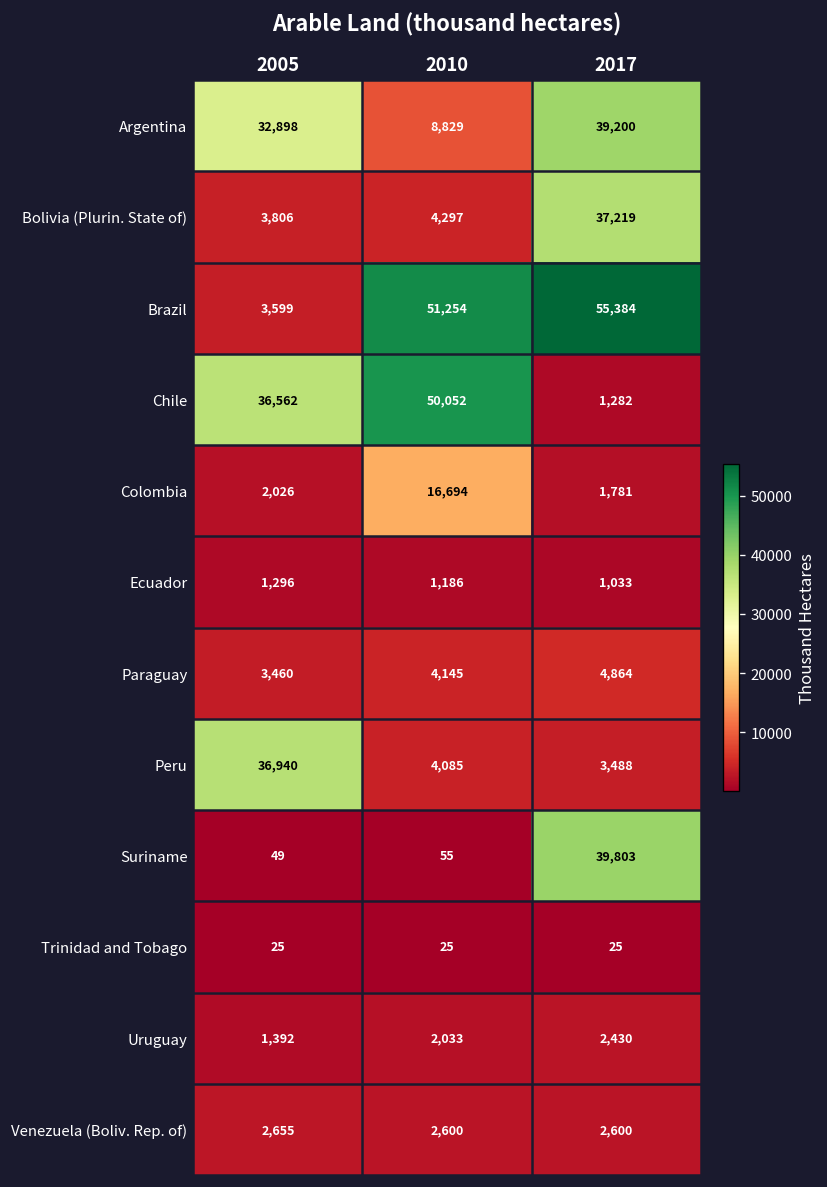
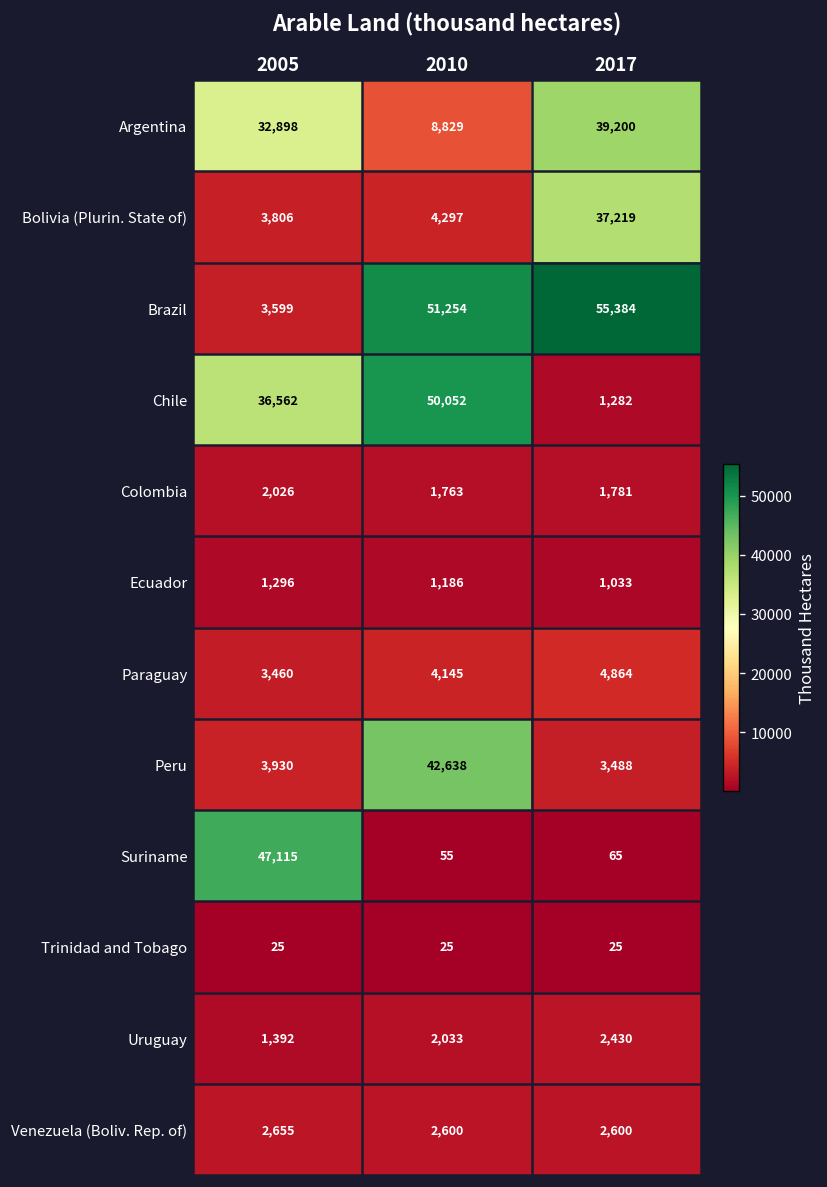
  {
    "Argentina": {
      "2005": "32,898",
      "2010": "8,829",
      "2017": "39,200"
    },
    "Bolivia (Plurin. State of)": {
      "2005": "3,806",
      "2010": "4,297",
      "2017": "37,219"
    },
    "Brazil": {
      "2005": "3,599",
      "2010": "51,254",
      "2017": "55,384"
    },
    "Chile": {
      "2005": "36,562",
      "2010": "50,052",
      "2017": "1,282"
    },
    "Colombia": {
      "2005": "2,026",
-     "2010": "16,694",
+     "2010": "1,763",
      "2017": "1,781"
    },
    "Ecuador": {
      "2005": "1,296",
      "2010": "1,186",
      "2017": "1,033"
    },
    "Paraguay": {
      "2005": "3,460",
      "2010": "4,145",
      "2017": "4,864"
    },
    "Peru": {
-     "2005": "36,940",
-     "2010": "4,085",
+     "2005": "3,930",
+     "2010": "42,638",
      "2017": "3,488"
    },
    "Suriname": {
-     "2005": "49",
+     "2005": "47,115",
      "2010": "55",
-     "2017": "39,803"
+     "2017": "65"
    },
    "Trinidad and Tobago": {
      "2005": "25",
      "2010": "25",
      "2017": "25"
    },
    "Uruguay": {
      "2005": "1,392",
      "2010": "2,033",
      "2017": "2,430"
    },
    "Venezuela (Boliv. Rep. of)": {
      "2005": "2,655",
      "2010": "2,600",
      "2017": "2,600"
    }
  }
